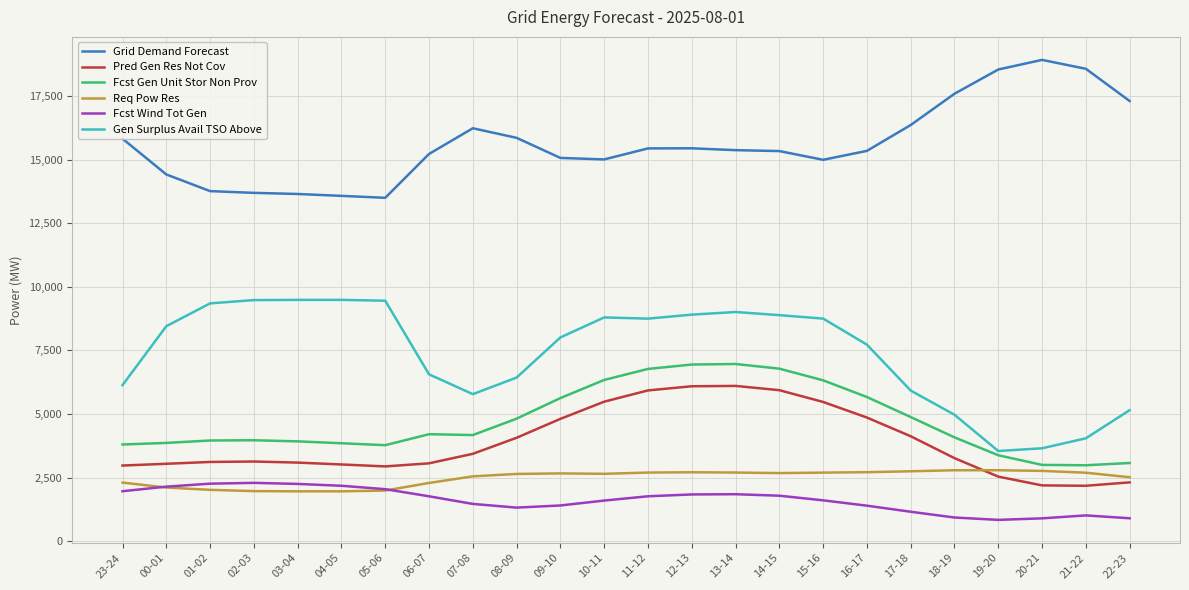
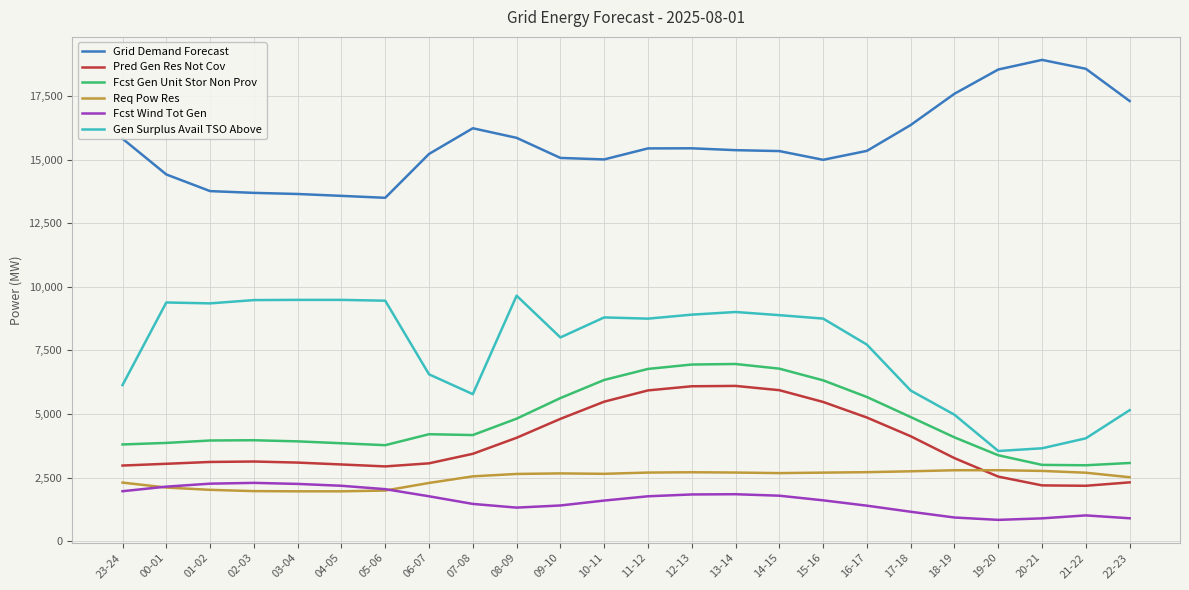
  {
    "Grid Demand Forecast": {
      "00-01": "14,400",
      "01-02": "13,800",
      "02-03": "13,700",
      "03-04": "13,600",
      "04-05": "13,600",
      "05-06": "13,500",
      "06-07": "15,200",
      "07-08": "16,200",
      "08-09": "15,900",
      "09-10": "15,100",
      "10-11": "15,000",
      "11-12": "15,400",
      "12-13": "15,400",
      "13-14": "15,400",
      "14-15": "15,300",
      "15-16": "15,000",
      "16-17": "15,300",
      "17-18": "16,400",
      "18-19": "17,600",
      "19-20": "18,500",
      "20-21": "18,900",
      "21-22": "18,600",
      "22-23": "17,300"
    },
    "Pred Gen Res Not Cov": {
      "23-24": "3,000",
      "00-01": "3,000",
      "01-02": "3,100",
      "02-03": "3,100",
      "03-04": "3,100",
      "04-05": "3,000",
      "05-06": "2,900",
      "06-07": "3,100",
      "07-08": "3,400",
      "08-09": "4,100",
      "09-10": "4,800",
      "10-11": "5,500",
      "11-12": "5,900",
      "12-13": "6,100",
      "13-14": "6,100",
      "14-15": "5,900",
      "15-16": "5,500",
      "16-17": "4,900",
      "17-18": "4,100",
      "18-19": "3,300",
      "19-20": "2,500",
      "20-21": "2,200",
      "21-22": "2,200",
      "22-23": "2,300"
    },
    "Fcst Gen Unit Stor Non Prov": {
      "23-24": "3,800",
      "00-01": "3,900",
      "01-02": "4,000",
      "02-03": "4,000",
      "03-04": "3,900",
      "04-05": "3,900",
      "05-06": "3,800",
      "06-07": "4,200",
      "07-08": "4,200",
      "08-09": "4,800",
      "09-10": "5,600",
      "10-11": "6,300",
      "11-12": "6,800",
      "12-13": "6,900",
      "13-14": "7,000",
      "14-15": "6,800",
      "15-16": "6,300",
      "16-17": "5,700",
      "17-18": "4,900",
      "18-19": "4,100",
      "19-20": "3,400",
      "20-21": "3,000",
      "21-22": "3,000",
      "22-23": "3,100"
    },
    "Req Pow Res": {
      "23-24": "2,300",
      "01-02": "2,000",
      "02-03": "2,000",
      "03-04": "2,000",
      "04-05": "2,000",
      "06-07": "2,300",
      "07-08": "2,600",
      "08-09": "2,600",
      "09-10": "2,700",
      "10-11": "2,700",
      "11-12": "2,700",
      "12-13": "2,700",
      "13-14": "2,700",
      "14-15": "2,700",
      "15-16": "2,700",
      "16-17": "2,700",
      "17-18": "2,800",
      "18-19": "2,800",
      "19-20": "2,800",
      "20-21": "2,800",
      "21-22": "2,700",
      "22-23": "2,500"
    },
    "Fcst Wind Tot Gen": {
      "23-24": "2,000",
      "01-02": "2,300",
      "02-03": "2,300",
      "03-04": "2,300",
      "04-05": "2,200",
      "06-07": "1,800",
      "07-08": "1,500",
      "08-09": "1,300",
      "09-10": "1,400",
      "10-11": "1,600",
      "11-12": "1,800",
      "12-13": "1,800",
      "13-14": "1,800",
      "14-15": "1,800",
      "15-16": "1,600",
      "16-17": "1,400",
      "17-18": "1,200",
      "18-19": "900",
      "19-20": "800",
      "20-21": "900",
      "21-22": "1,000",
      "22-23": "900"
    },
    "Gen Surplus Avail TSO Above": {
      "23-24": "6,100",
-     "00-01": "8,500",
+     "00-01": "9,400",
      "01-02": "9,300",
      "02-03": "9,500",
      "03-04": "9,500",
      "04-05": "9,500",
      "05-06": "9,500",
      "06-07": "6,600",
      "07-08": "5,800",
-     "08-09": "6,400",
+     "08-09": "9,700",
      "09-10": "8,000",
      "10-11": "8,800",
      "11-12": "8,700",
      "12-13": "8,900",
      "13-14": "9,000",
      "14-15": "8,900",
      "15-16": "8,800",
      "16-17": "7,700",
      "17-18": "5,900",
      "18-19": "5,000",
      "19-20": "3,500",
      "20-21": "3,700",
      "21-22": "4,000",
      "22-23": "5,200"
    }
  }
